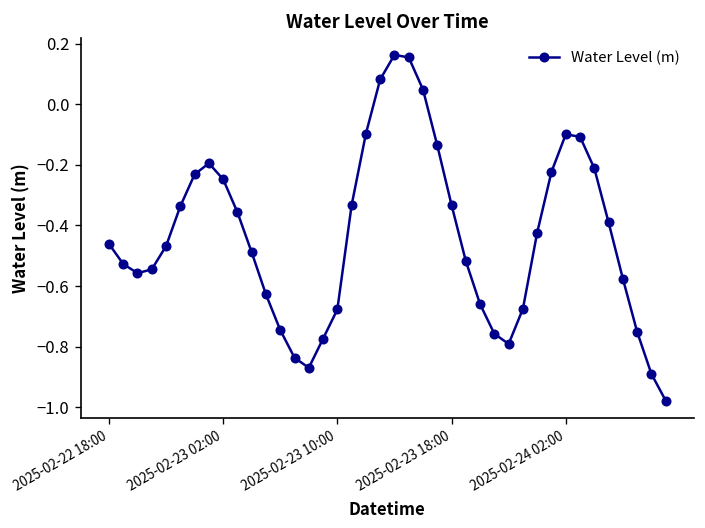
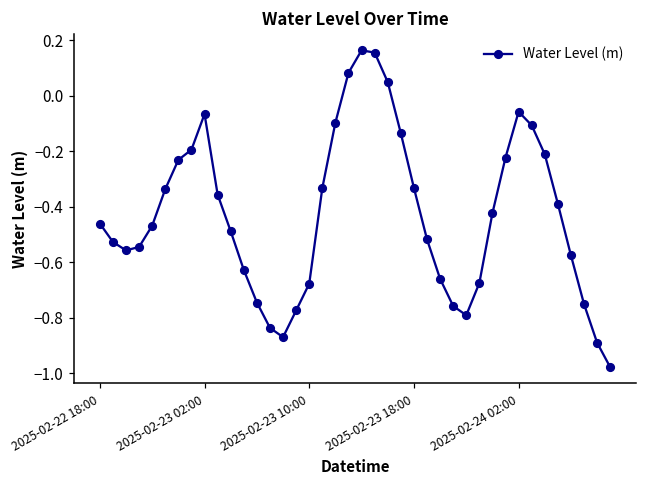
  {
    "2025-02-22 18:00": -0.46,
-   "2025-02-23 02:00": -0.25,
+   "2025-02-23 02:00": -0.07,
    "2025-02-23 10:00": -0.68,
    "2025-02-23 18:00": -0.33,
-   "2025-02-24 02:00": -0.10
+   "2025-02-24 02:00": -0.06
  }
